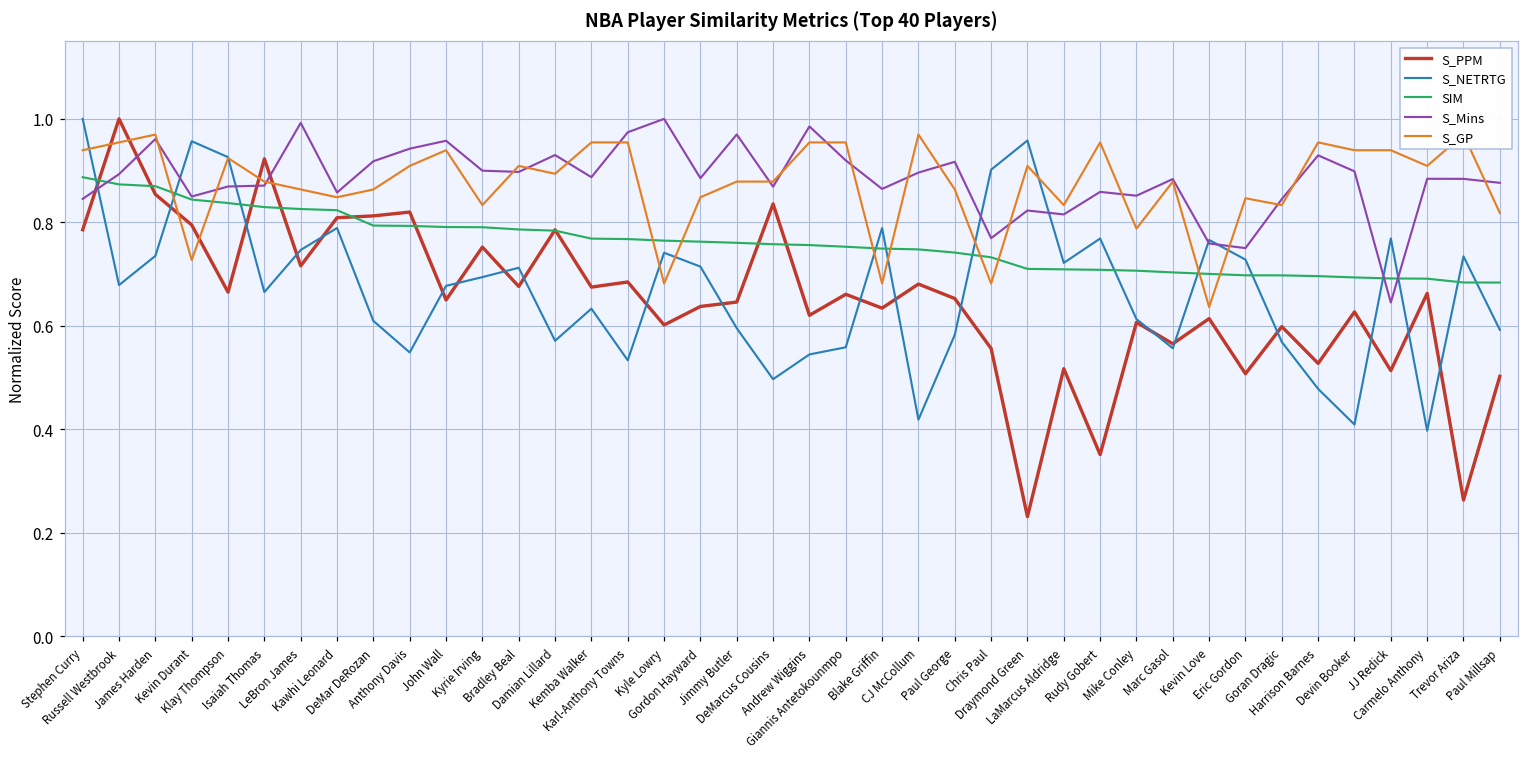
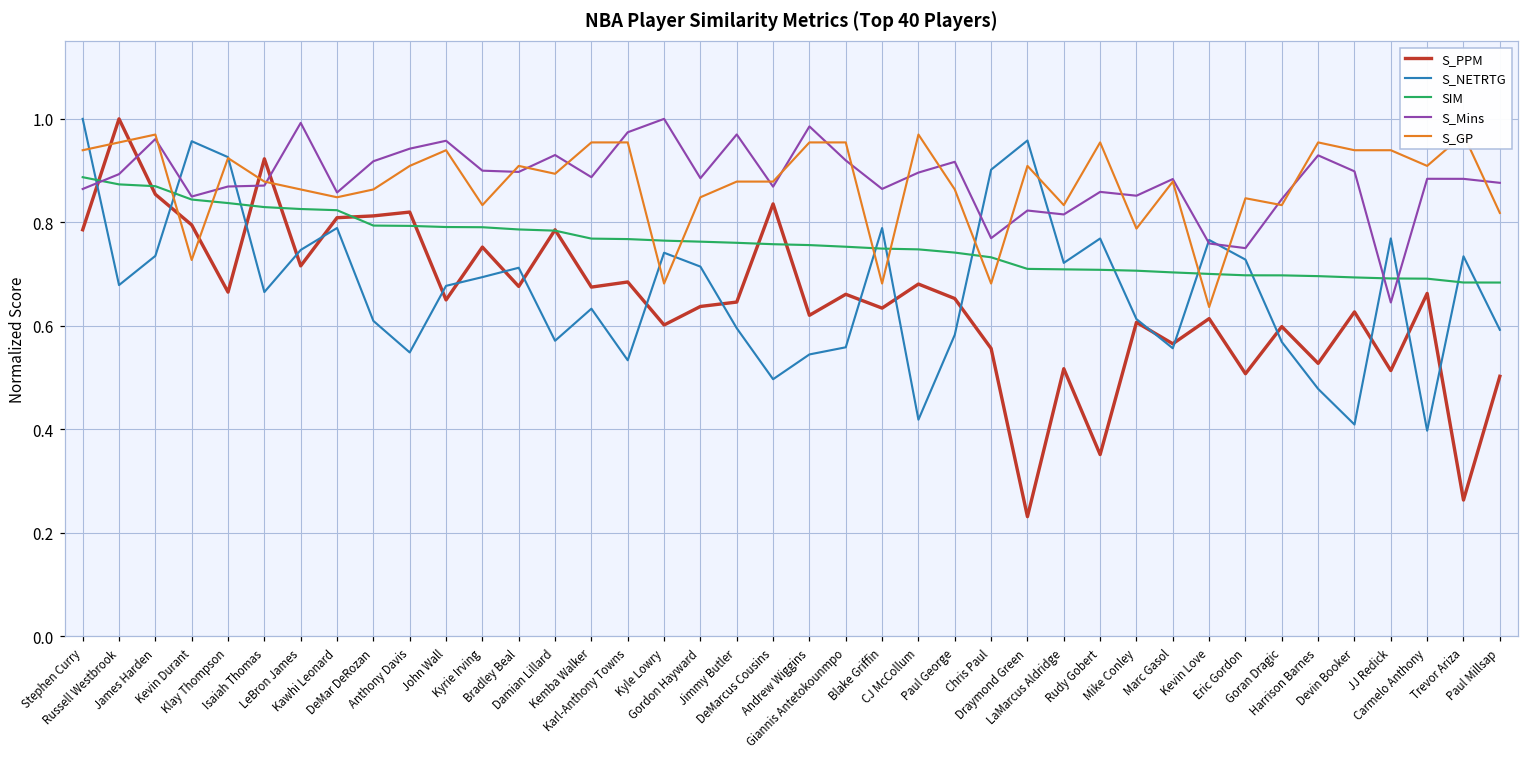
  {
    "S_PPM": {
      "Stephen Curry": 0.79,
      "Russell Westbrook": 1.00,
      "James Harden": 0.85,
      "Kevin Durant": 0.80,
      "Klay Thompson": 0.67,
      "Isaiah Thomas": 0.92,
      "LeBron James": 0.72,
      "Kawhi Leonard": 0.81,
      "DeMar DeRozan": 0.81,
      "Anthony Davis": 0.82,
      "John Wall": 0.65,
      "Kyrie Irving": 0.75,
      "Bradley Beal": 0.68,
      "Kemba Walker": 0.67,
      "Karl-Anthony Towns": 0.68,
      "Kyle Lowry": 0.60,
      "Gordon Hayward": 0.64,
      "Jimmy Butler": 0.65,
      "DeMarcus Cousins": 0.84,
      "Andrew Wiggins": 0.62,
      "Giannis Antetokounmpo": 0.66,
      "Blake Griffin": 0.63,
      "CJ McCollum": 0.68,
      "Paul George": 0.65,
      "Chris Paul": 0.56,
      "Draymond Green": 0.23,
      "LaMarcus Aldridge": 0.52,
      "Rudy Gobert": 0.35,
      "Mike Conley": 0.61,
      "Marc Gasol": 0.57,
      "Kevin Love": 0.61,
      "Eric Gordon": 0.51,
      "Goran Dragic": 0.60,
      "Harrison Barnes": 0.53,
      "Devin Booker": 0.63,
      "JJ Redick": 0.51,
      "Carmelo Anthony": 0.66,
      "Trevor Ariza": 0.26,
      "Paul Millsap": 0.50
    },
    "S_NETRTG": {
      "Stephen Curry": 1.00,
      "Russell Westbrook": 0.68,
      "James Harden": 0.74,
      "Kevin Durant": 0.96,
      "Isaiah Thomas": 0.67,
      "LeBron James": 0.75,
      "Kawhi Leonard": 0.79,
      "DeMar DeRozan": 0.61,
      "Anthony Davis": 0.55,
      "John Wall": 0.68,
      "Kyrie Irving": 0.69,
      "Bradley Beal": 0.71,
      "Damian Lillard": 0.57,
      "Kemba Walker": 0.63,
      "Karl-Anthony Towns": 0.53,
      "Kyle Lowry": 0.74,
      "Gordon Hayward": 0.71,
      "Jimmy Butler": 0.60,
      "DeMarcus Cousins": 0.50,
      "Andrew Wiggins": 0.54,
      "Giannis Antetokounmpo": 0.56,
      "Blake Griffin": 0.79,
      "CJ McCollum": 0.42,
      "Paul George": 0.58,
      "Chris Paul": 0.90,
      "Draymond Green": 0.96,
      "LaMarcus Aldridge": 0.72,
      "Rudy Gobert": 0.77,
      "Mike Conley": 0.61,
      "Marc Gasol": 0.56,
      "Kevin Love": 0.77,
      "Eric Gordon": 0.73,
      "Goran Dragic": 0.57,
      "Harrison Barnes": 0.48,
      "Devin Booker": 0.41,
      "JJ Redick": 0.77,
      "Carmelo Anthony": 0.40,
      "Trevor Ariza": 0.73,
      "Paul Millsap": 0.59
    },
    "SIM": {
      "Stephen Curry": 0.89,
      "Russell Westbrook": 0.87,
      "James Harden": 0.87,
      "Kevin Durant": 0.84,
      "Klay Thompson": 0.84,
      "Isaiah Thomas": 0.83,
      "LeBron James": 0.83,
      "Kawhi Leonard": 0.82,
      "DeMar DeRozan": 0.79,
      "Anthony Davis": 0.79,
      "John Wall": 0.79,
      "Kyrie Irving": 0.79,
      "Bradley Beal": 0.79,
      "Kemba Walker": 0.77,
      "Karl-Anthony Towns": 0.77,
      "Kyle Lowry": 0.76,
      "Gordon Hayward": 0.76,
      "Jimmy Butler": 0.76,
      "DeMarcus Cousins": 0.76,
      "Andrew Wiggins": 0.76,
      "Giannis Antetokounmpo": 0.75,
      "Blake Griffin": 0.75,
      "CJ McCollum": 0.75,
      "Paul George": 0.74,
      "Chris Paul": 0.73,
      "Draymond Green": 0.71,
      "LaMarcus Aldridge": 0.71,
      "Rudy Gobert": 0.71,
      "Mike Conley": 0.71,
      "Marc Gasol": 0.70,
      "Kevin Love": 0.70,
      "Eric Gordon": 0.70,
      "Goran Dragic": 0.70,
      "Harrison Barnes": 0.70,
      "Devin Booker": 0.69,
      "JJ Redick": 0.69,
      "Carmelo Anthony": 0.69,
      "Trevor Ariza": 0.68,
      "Paul Millsap": 0.68
    },
    "S_Mins": {
-     "Stephen Curry": 0.85,
+     "Stephen Curry": 0.86,
      "Russell Westbrook": 0.89,
      "James Harden": 0.96,
      "Kevin Durant": 0.85,
      "Klay Thompson": 0.87,
      "Isaiah Thomas": 0.87,
      "LeBron James": 0.99,
      "Kawhi Leonard": 0.86,
      "DeMar DeRozan": 0.92,
      "Anthony Davis": 0.94,
      "John Wall": 0.96,
      "Kyrie Irving": 0.90,
      "Bradley Beal": 0.90,
      "Damian Lillard": 0.93,
      "Kemba Walker": 0.89,
      "Karl-Anthony Towns": 0.97,
      "Kyle Lowry": 1.00,
      "Gordon Hayward": 0.89,
      "Jimmy Butler": 0.97,
      "DeMarcus Cousins": 0.87,
      "Andrew Wiggins": 0.99,
      "Giannis Antetokounmpo": 0.92,
      "Blake Griffin": 0.86,
      "CJ McCollum": 0.90,
      "Paul George": 0.92,
      "Chris Paul": 0.77,
      "Draymond Green": 0.82,
      "LaMarcus Aldridge": 0.82,
      "Rudy Gobert": 0.86,
      "Mike Conley": 0.85,
      "Kevin Love": 0.76,
      "Eric Gordon": 0.75,
      "Goran Dragic": 0.85,
      "Harrison Barnes": 0.93,
      "Devin Booker": 0.90,
      "JJ Redick": 0.65,
      "Carmelo Anthony": 0.88,
      "Trevor Ariza": 0.88,
      "Paul Millsap": 0.88
    },
    "S_GP": {
      "Stephen Curry": 0.94,
      "Russell Westbrook": 0.95,
      "James Harden": 0.97,
      "Kevin Durant": 0.73,
      "Isaiah Thomas": 0.88,
      "LeBron James": 0.86,
      "Kawhi Leonard": 0.85,
      "DeMar DeRozan": 0.86,
      "Anthony Davis": 0.91,
      "John Wall": 0.94,
      "Kyrie Irving": 0.83,
      "Bradley Beal": 0.91,
      "Damian Lillard": 0.89,
      "Kemba Walker": 0.95,
      "Karl-Anthony Towns": 0.95,
      "Kyle Lowry": 0.68,
      "Gordon Hayward": 0.85,
      "Jimmy Butler": 0.88,
      "DeMarcus Cousins": 0.88,
      "Andrew Wiggins": 0.95,
      "Giannis Antetokounmpo": 0.95,
      "Blake Griffin": 0.68,
      "CJ McCollum": 0.97,
      "Paul George": 0.86,
      "Chris Paul": 0.68,
      "Draymond Green": 0.91,
      "LaMarcus Aldridge": 0.83,
      "Rudy Gobert": 0.95,
      "Mike Conley": 0.79,
      "Kevin Love": 0.64,
      "Eric Gordon": 0.85,
      "Goran Dragic": 0.83,
      "Harrison Barnes": 0.95,
      "Devin Booker": 0.94,
      "JJ Redick": 0.94,
      "Carmelo Anthony": 0.91,
      "Paul Millsap": 0.82
    }
  }
